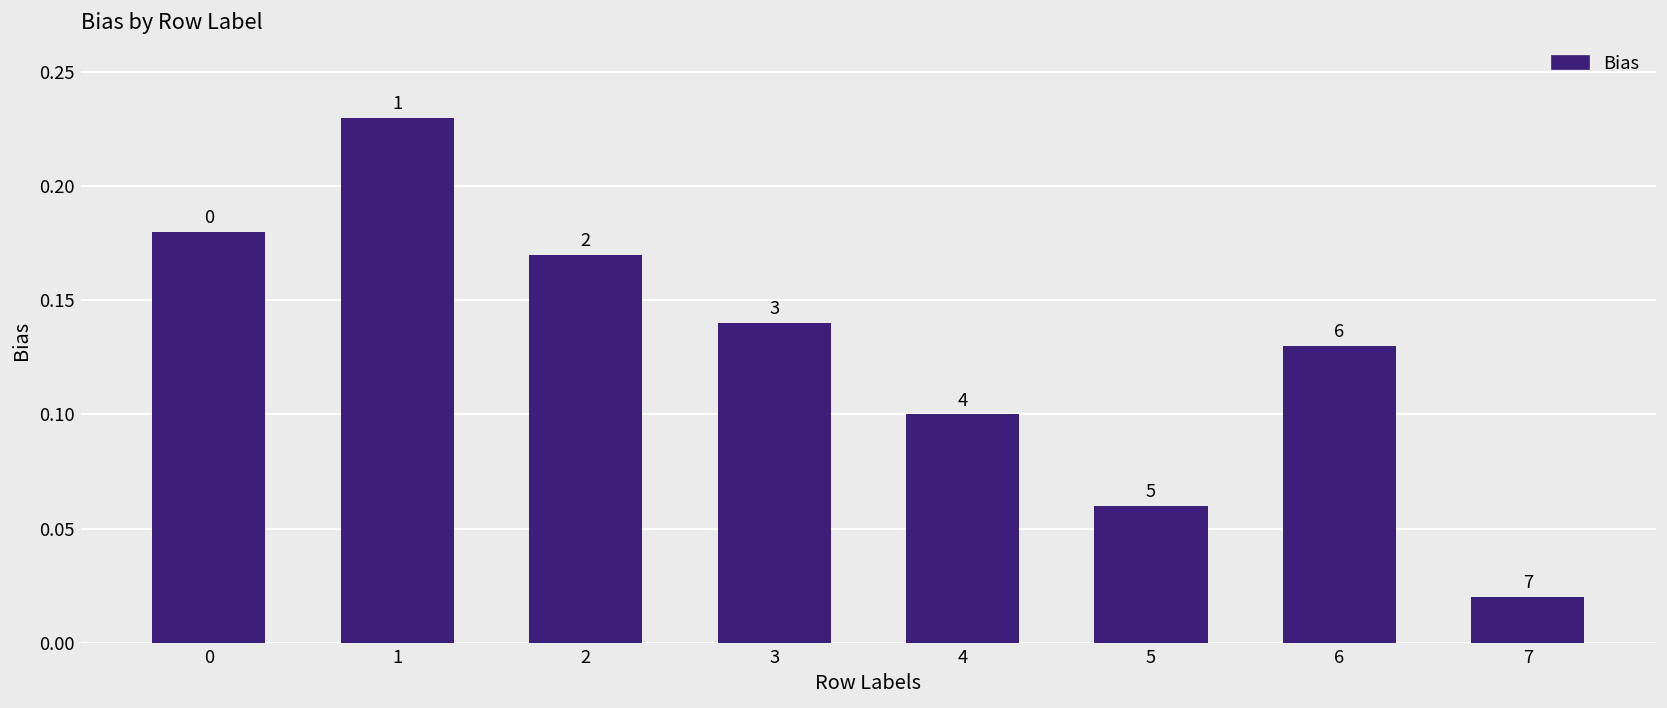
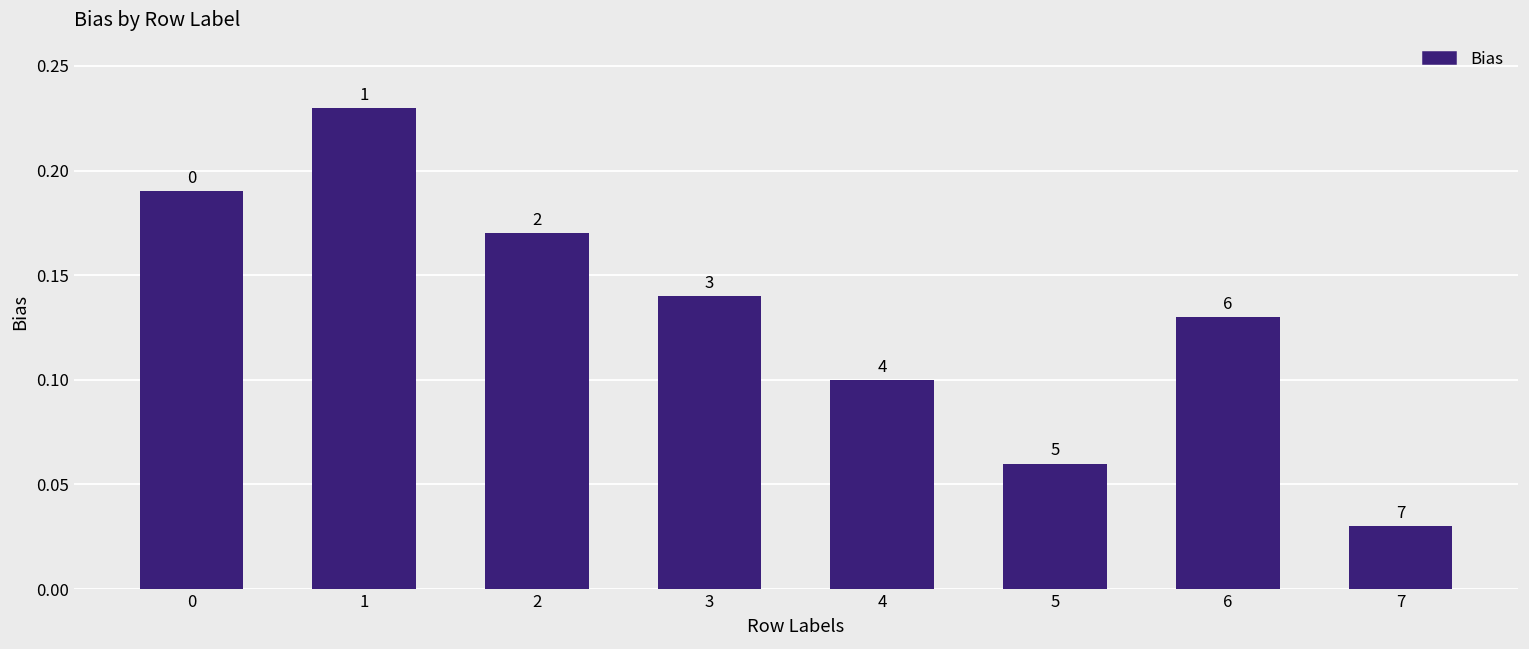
  {
-   "0": 0.18,
-   "7": 0.02
+   "0": 0.19,
+   "7": 0.03
  }
